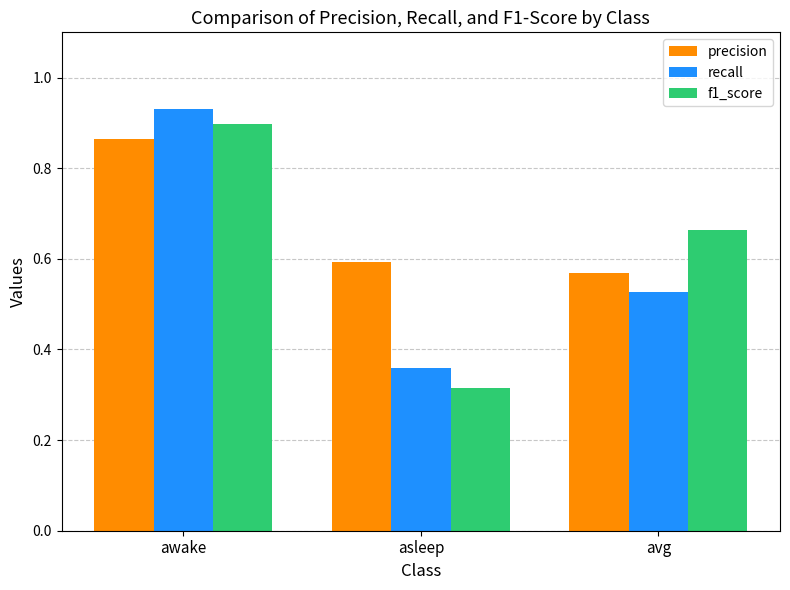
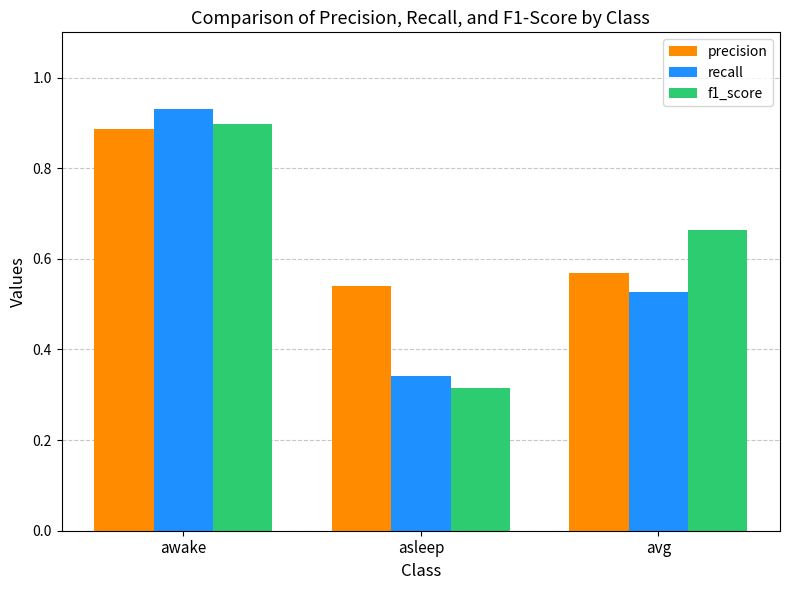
  {
    "precision": {
-     "awake": 0.87,
-     "asleep": 0.59,
+     "awake": 0.89,
+     "asleep": 0.54,
      "avg": 0.57
    },
    "recall": {
      "awake": 0.93,
-     "asleep": 0.36,
+     "asleep": 0.34,
      "avg": 0.53
    },
    "f1_score": {
      "awake": 0.90,
      "asleep": 0.31,
      "avg": 0.66
    }
  }
